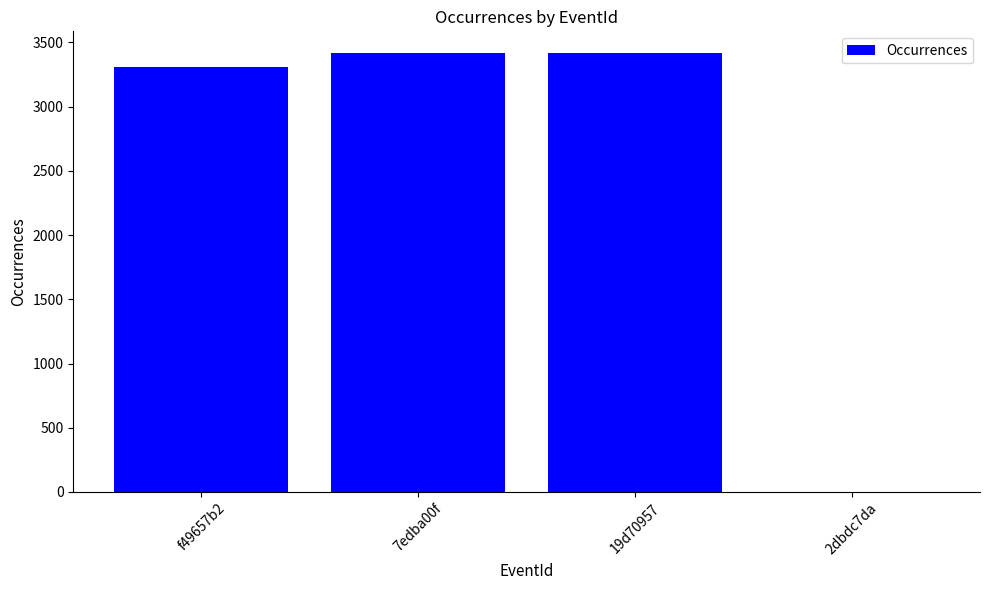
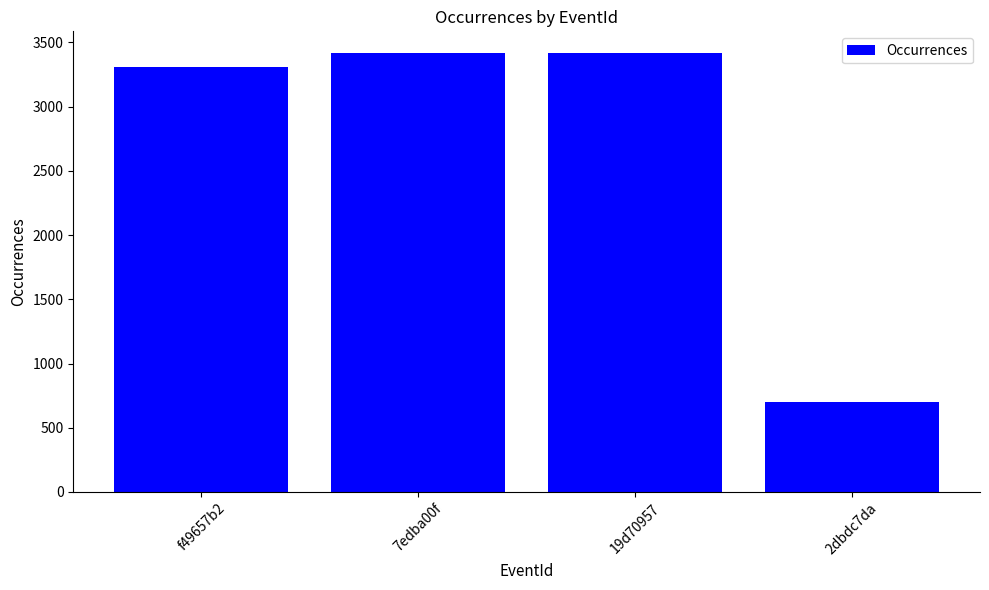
  {
    "f49657b2": 3310,
    "7edba00f": 3420,
    "19d70957": 3420,
-   "2dbdc7da": 0
+   "2dbdc7da": 700
  }
